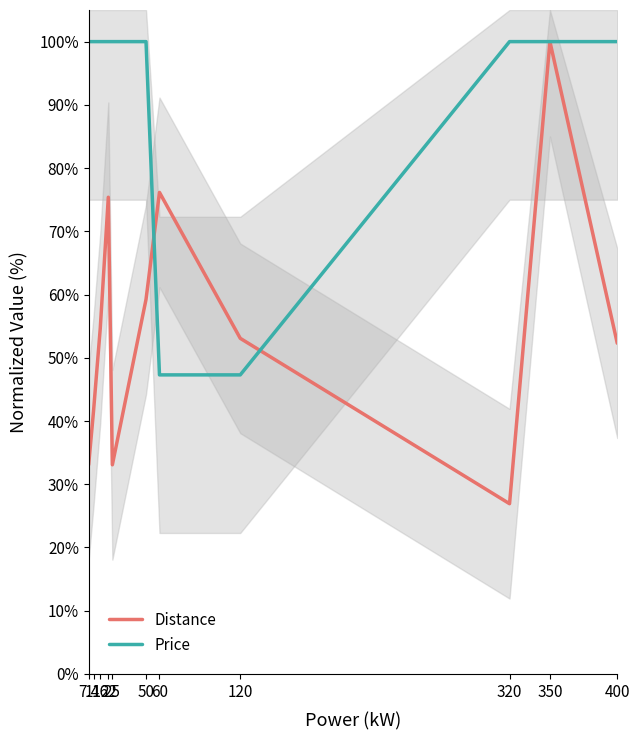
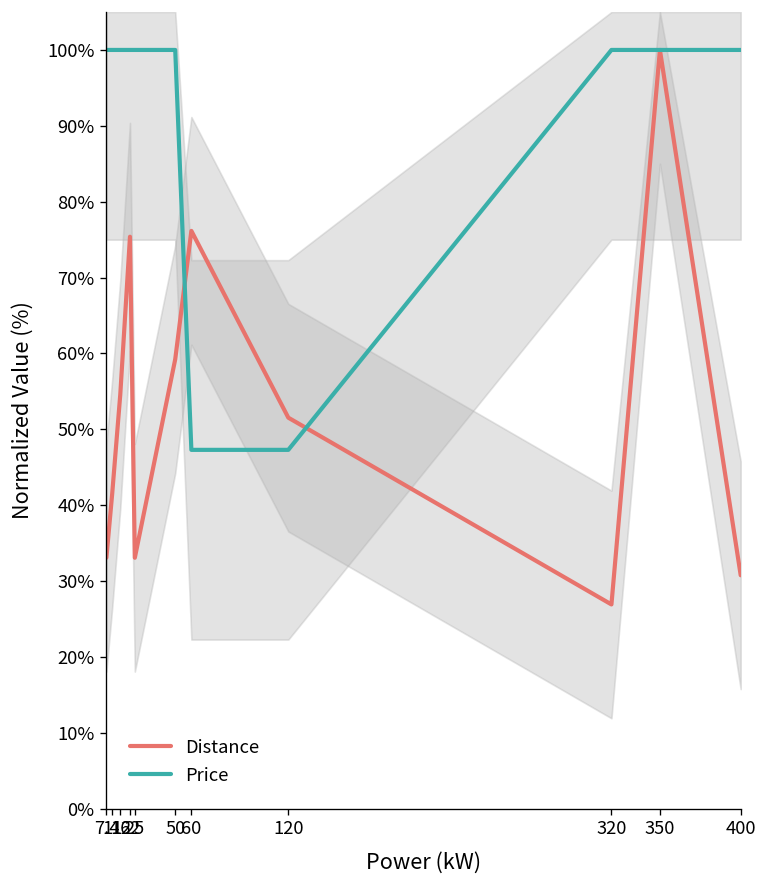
  {
    "Distance": {
-     "120": "53%",
+     "120": "52%",
      "320": "27%",
-     "400": "52%"
+     "400": "31%"
    },
    "Price": {
      "120": "47%",
      "320": "100%",
      "400": "100%"
    }
  }
